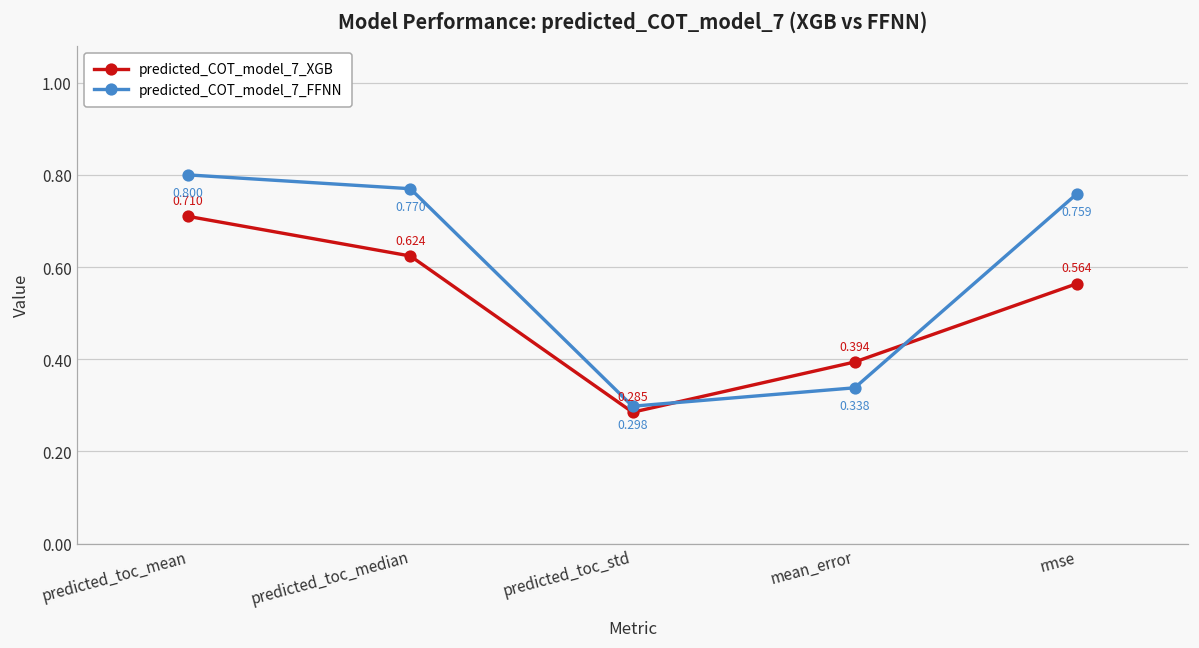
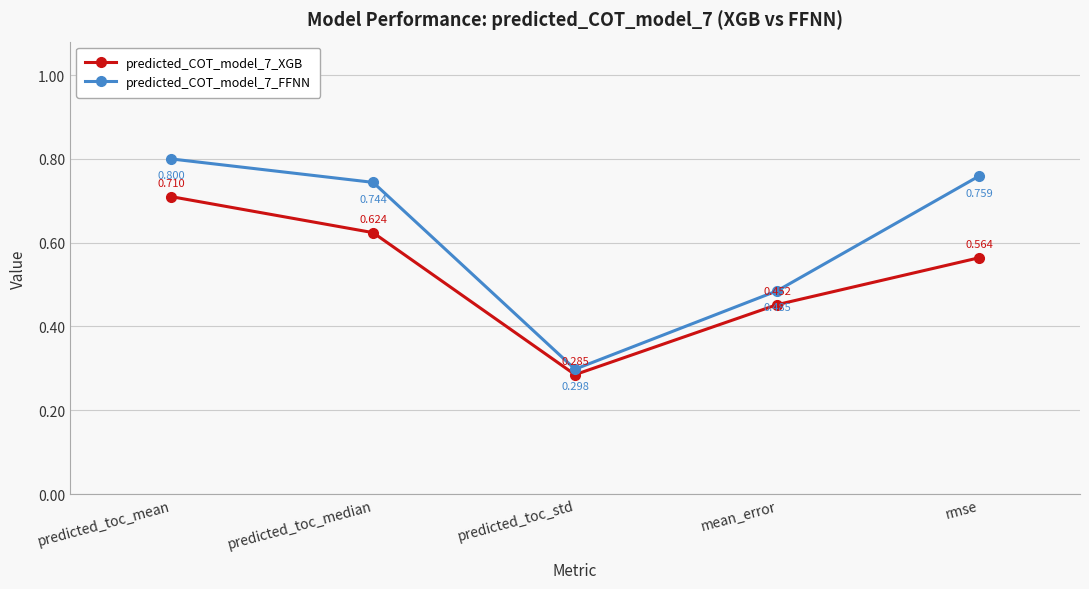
  {
    "predicted_COT_model_7_XGB": {
      "predicted_toc_median": 0.624,
      "predicted_toc_std": 0.285,
-     "mean_error": 0.394,
+     "mean_error": 0.452,
      "rmse": 0.564
    },
    "predicted_COT_model_7_FFNN": {
-     "predicted_toc_median": 0.770,
+     "predicted_toc_median": 0.744,
      "predicted_toc_std": 0.298,
-     "mean_error": 0.338,
+     "mean_error": 0.485,
      "rmse": 0.759
    }
  }
